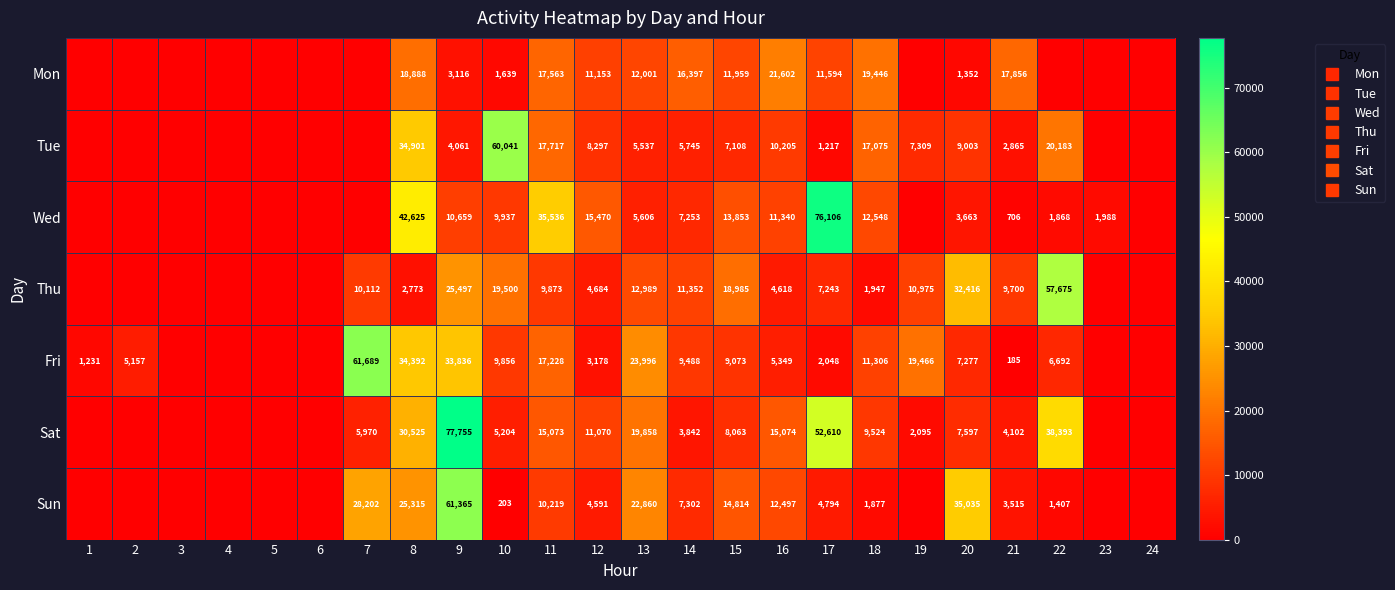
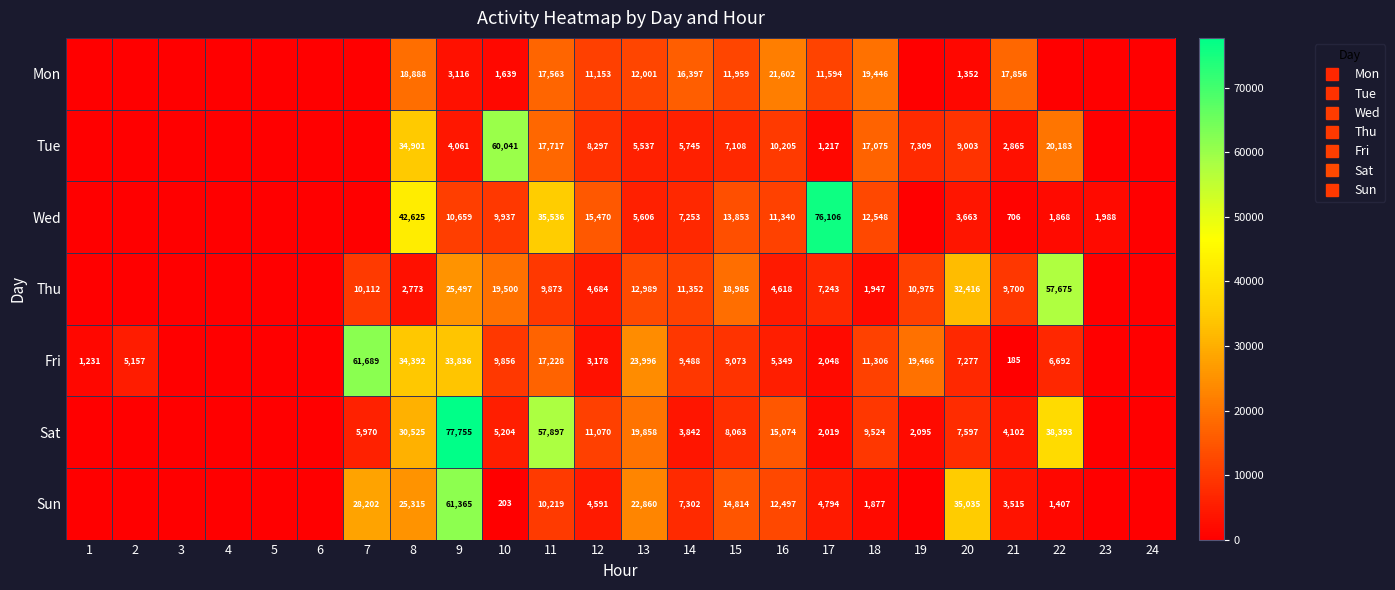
  {
    "Mon": {
      "8": "18,888",
      "9": "3,116",
      "10": "1,639",
      "11": "17,563",
      "12": "11,153",
      "13": "12,001",
      "14": "16,397",
      "15": "11,959",
      "16": "21,602",
      "17": "11,594",
      "18": "19,446",
      "20": "1,352",
      "21": "17,856"
    },
    "Tue": {
      "8": "34,901",
      "9": "4,061",
      "10": "60,041",
      "11": "17,717",
      "12": "8,297",
      "13": "5,537",
      "14": "5,745",
      "15": "7,108",
      "16": "10,205",
      "17": "1,217",
      "18": "17,075",
      "19": "7,309",
      "20": "9,003",
      "21": "2,865",
      "22": "20,183"
    },
    "Wed": {
      "8": "42,625",
      "9": "10,659",
      "10": "9,937",
      "11": "35,536",
      "12": "15,470",
      "13": "5,606",
      "14": "7,253",
      "15": "13,853",
      "16": "11,340",
      "17": "76,106",
      "18": "12,548",
      "20": "3,663",
      "21": "706",
      "22": "1,868",
      "23": "1,988"
    },
    "Thu": {
      "7": "10,112",
      "8": "2,773",
      "9": "25,497",
      "10": "19,500",
      "11": "9,873",
      "12": "4,684",
      "13": "12,989",
      "14": "11,352",
      "15": "18,985",
      "16": "4,618",
      "17": "7,243",
      "18": "1,947",
      "19": "10,975",
      "20": "32,416",
      "21": "9,700",
      "22": "57,675"
    },
    "Fri": {
      "1": "1,231",
      "2": "5,157",
      "7": "61,689",
      "8": "34,392",
      "9": "33,836",
      "10": "9,856",
      "11": "17,228",
      "12": "3,178",
      "13": "23,996",
      "14": "9,488",
      "15": "9,073",
      "16": "5,349",
      "17": "2,048",
      "18": "11,306",
      "19": "19,466",
      "20": "7,277",
      "21": "185",
      "22": "6,692"
    },
    "Sat": {
      "7": "5,970",
      "8": "30,525",
      "9": "77,755",
      "10": "5,204",
-     "11": "15,073",
+     "11": "57,897",
      "12": "11,070",
      "13": "19,858",
      "14": "3,842",
      "15": "8,063",
      "16": "15,074",
-     "17": "52,610",
+     "17": "2,019",
      "18": "9,524",
      "19": "2,095",
      "20": "7,597",
      "21": "4,102",
      "22": "38,393"
    },
    "Sun": {
      "7": "28,202",
      "8": "25,315",
      "9": "61,365",
      "10": "203",
      "11": "10,219",
      "12": "4,591",
      "13": "22,860",
      "14": "7,302",
      "15": "14,814",
      "16": "12,497",
      "17": "4,794",
      "18": "1,877",
      "20": "35,035",
      "21": "3,515",
      "22": "1,407"
    }
  }
